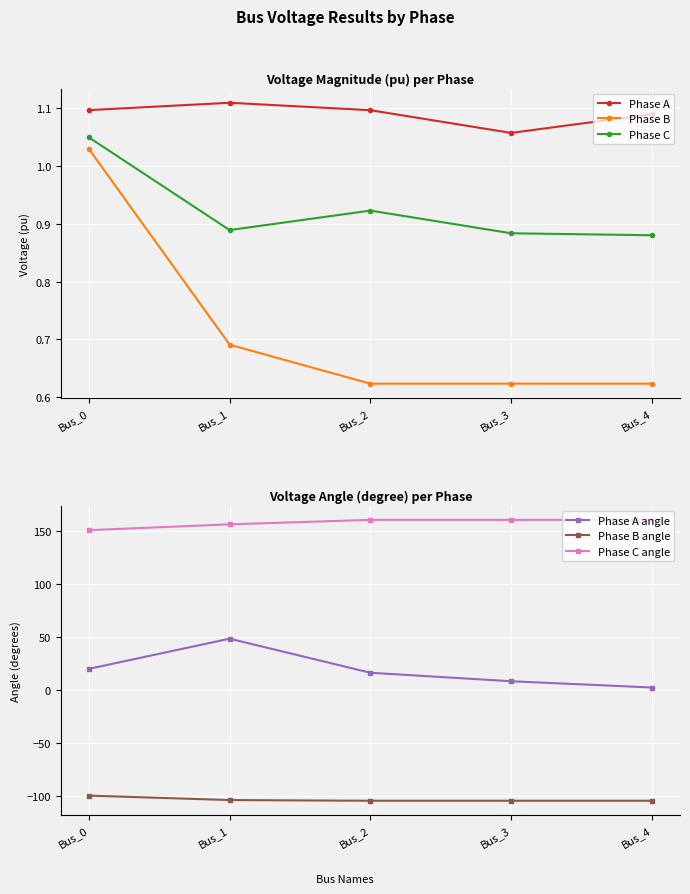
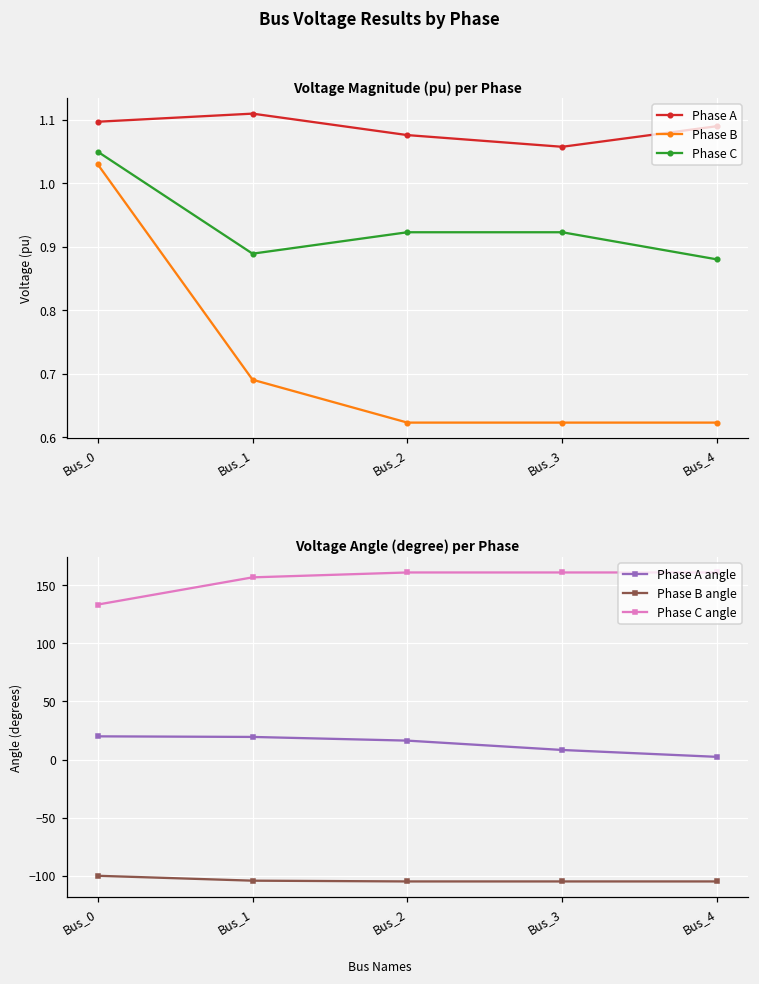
  {
    "Voltage Magnitude (pu) per Phase": {
      "Phase A": {
        "Bus_0": 1.10,
        "Bus_1": 1.11,
-       "Bus_2": 1.10,
+       "Bus_2": 1.08,
        "Bus_3": 1.06
      },
      "Phase B": {
        "Bus_0": 1.03,
        "Bus_1": 0.69,
        "Bus_2": 0.62,
        "Bus_3": 0.62,
        "Bus_4": 0.62
      },
      "Phase C": {
        "Bus_0": 1.05,
        "Bus_1": 0.89,
        "Bus_2": 0.92,
-       "Bus_3": 0.88,
+       "Bus_3": 0.92,
        "Bus_4": 0.88
      }
    },
    "Voltage Angle (degree) per Phase": {
      "Phase A angle": {
        "Bus_0": 20,
-       "Bus_1": 49,
+       "Bus_1": 19,
        "Bus_2": 16,
        "Bus_3": 8,
        "Bus_4": 2
      },
      "Phase B angle": {
        "Bus_0": -100,
        "Bus_1": -104,
        "Bus_2": -105,
        "Bus_3": -105,
        "Bus_4": -105
      },
      "Phase C angle": {
-       "Bus_0": 151,
+       "Bus_0": 133,
        "Bus_1": 157,
        "Bus_2": 161,
        "Bus_3": 161
      }
    }
  }
